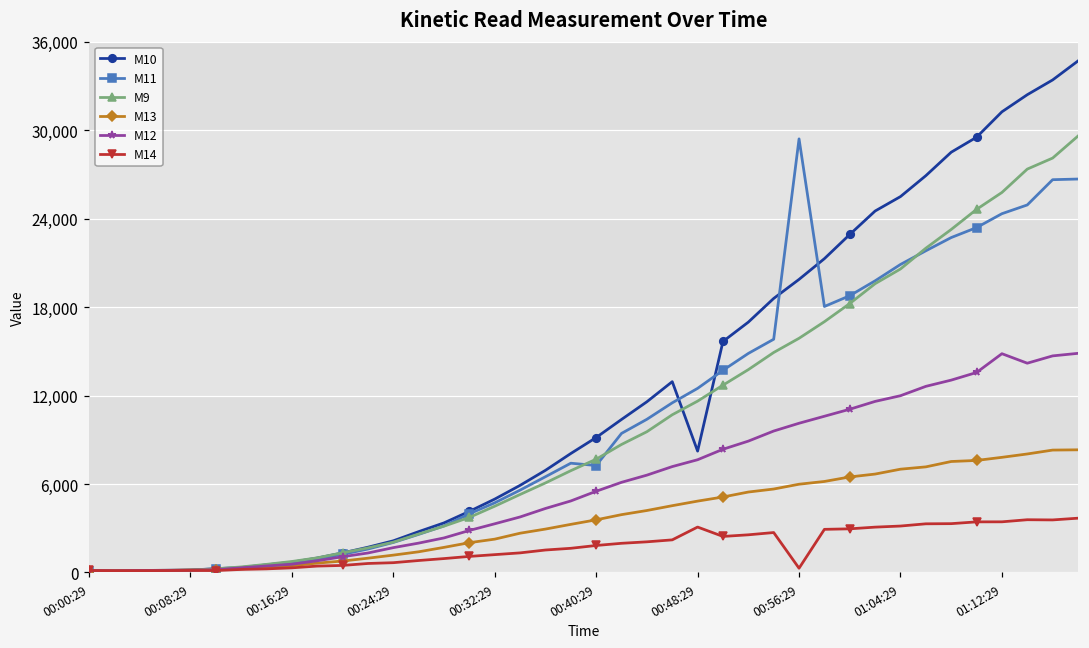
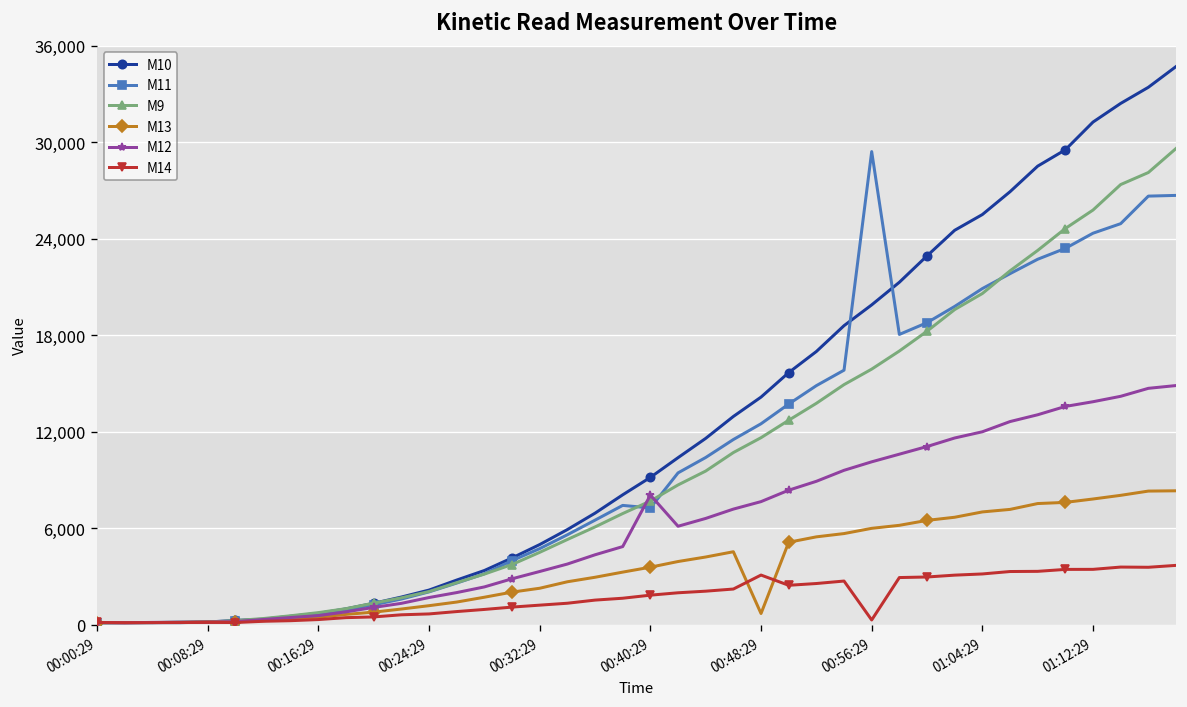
  {
    "M10": {
      "00:32:29": "5,000",
      "00:40:29": "9,200",
-     "00:48:29": "8,200",
+     "00:48:29": "14,100",
      "00:56:29": "19,900",
      "01:04:29": "25,500",
      "01:12:29": "31,200"
    },
    "M11": {
      "00:32:29": "4,700",
      "00:40:29": "7,300",
      "00:48:29": "12,500",
      "00:56:29": "29,400",
      "01:04:29": "20,900",
      "01:12:29": "24,300"
    },
    "M9": {
      "00:32:29": "4,500",
      "00:40:29": "7,700",
      "00:48:29": "11,600",
      "00:56:29": "15,900",
      "01:04:29": "20,600",
      "01:12:29": "25,800"
    },
    "M13": {
      "00:24:29": "1,200",
      "00:32:29": "2,300",
      "00:40:29": "3,600",
-     "00:48:29": "4,800",
+     "00:48:29": "700",
      "00:56:29": "6,000",
      "01:04:29": "7,000",
      "01:12:29": "7,800"
    },
    "M12": {
      "00:24:29": "1,700",
      "00:32:29": "3,300",
-     "00:40:29": "5,500",
+     "00:40:29": "8,100",
      "00:48:29": "7,600",
      "00:56:29": "10,100",
      "01:04:29": "12,000",
-     "01:12:29": "14,800"
+     "01:12:29": "13,900"
    },
    "M14": {
      "00:24:29": "700",
      "00:32:29": "1,200",
      "00:40:29": "1,800",
      "00:48:29": "3,100",
      "00:56:29": "300",
      "01:04:29": "3,100",
      "01:12:29": "3,400"
    }
  }
